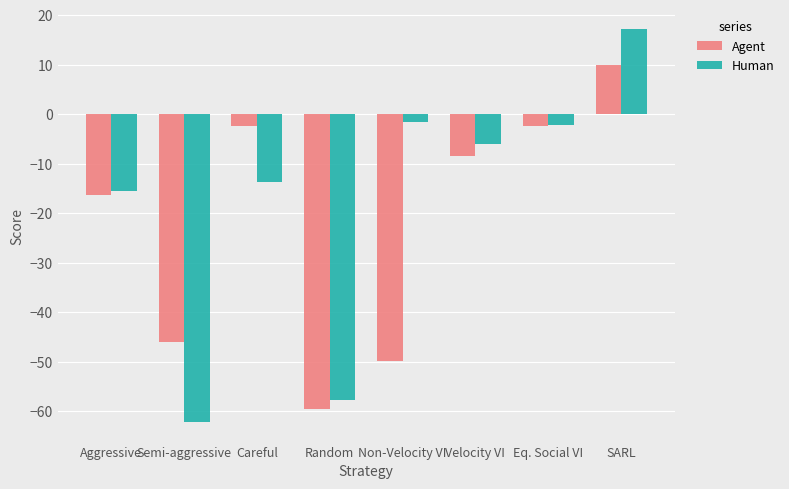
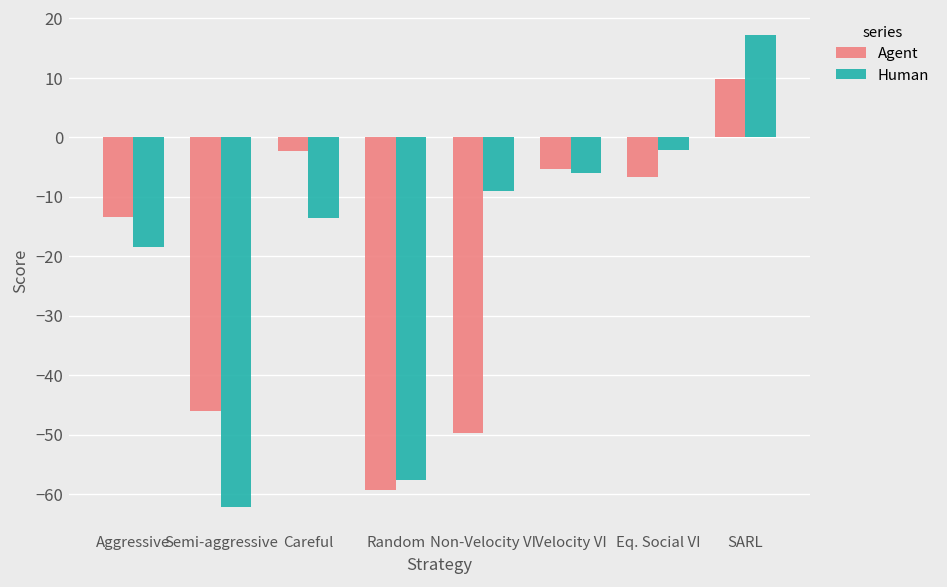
  {
    "Agent": {
-     "Aggressive": -16,
+     "Aggressive": -13,
      "Semi-aggressive": -46,
      "Careful": -2,
      "Random": -59,
      "Non-Velocity VI": -50,
-     "Velocity VI": -8,
-     "Eq. Social VI": -2,
+     "Velocity VI": -5,
+     "Eq. Social VI": -7,
      "SARL": 10
    },
    "Human": {
-     "Aggressive": -16,
+     "Aggressive": -18,
      "Semi-aggressive": -62,
      "Careful": -14,
      "Random": -58,
-     "Non-Velocity VI": -2,
+     "Non-Velocity VI": -9,
      "Velocity VI": -6,
      "Eq. Social VI": -2,
      "SARL": 17
    }
  }
